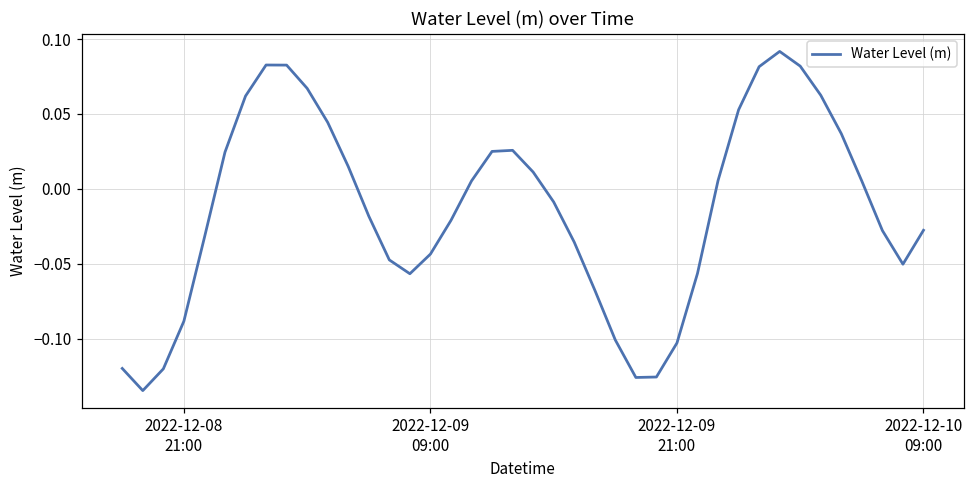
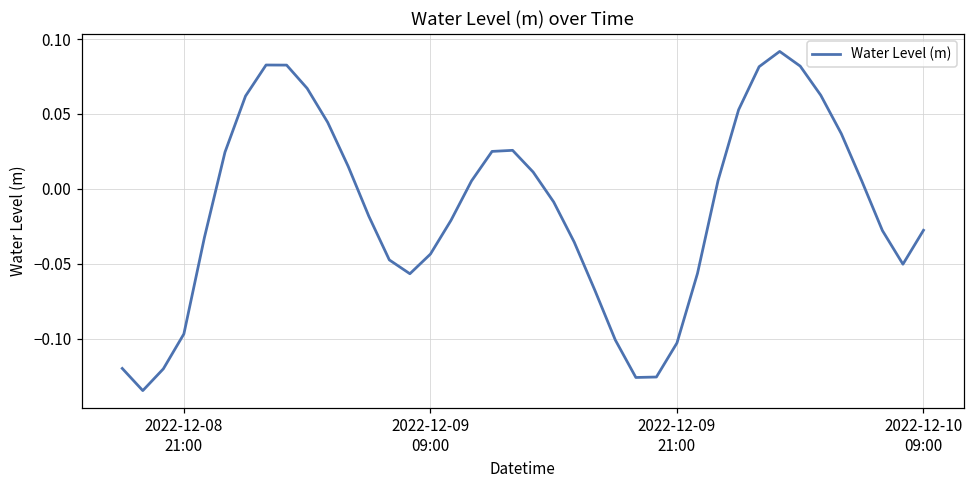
  {
-   "2022-12-08 21:00": -0.088,
+   "2022-12-08 21:00": -0.097,
    "2022-12-09 09:00": -0.043,
    "2022-12-09 21:00": -0.103,
    "2022-12-10 09:00": -0.028
  }
